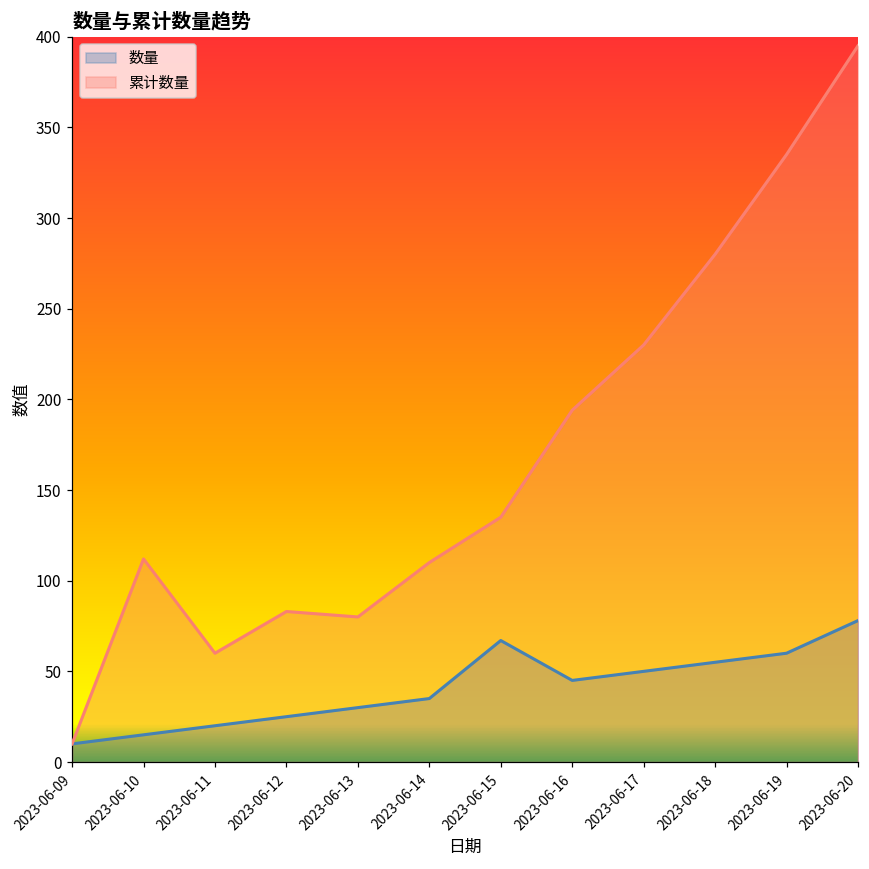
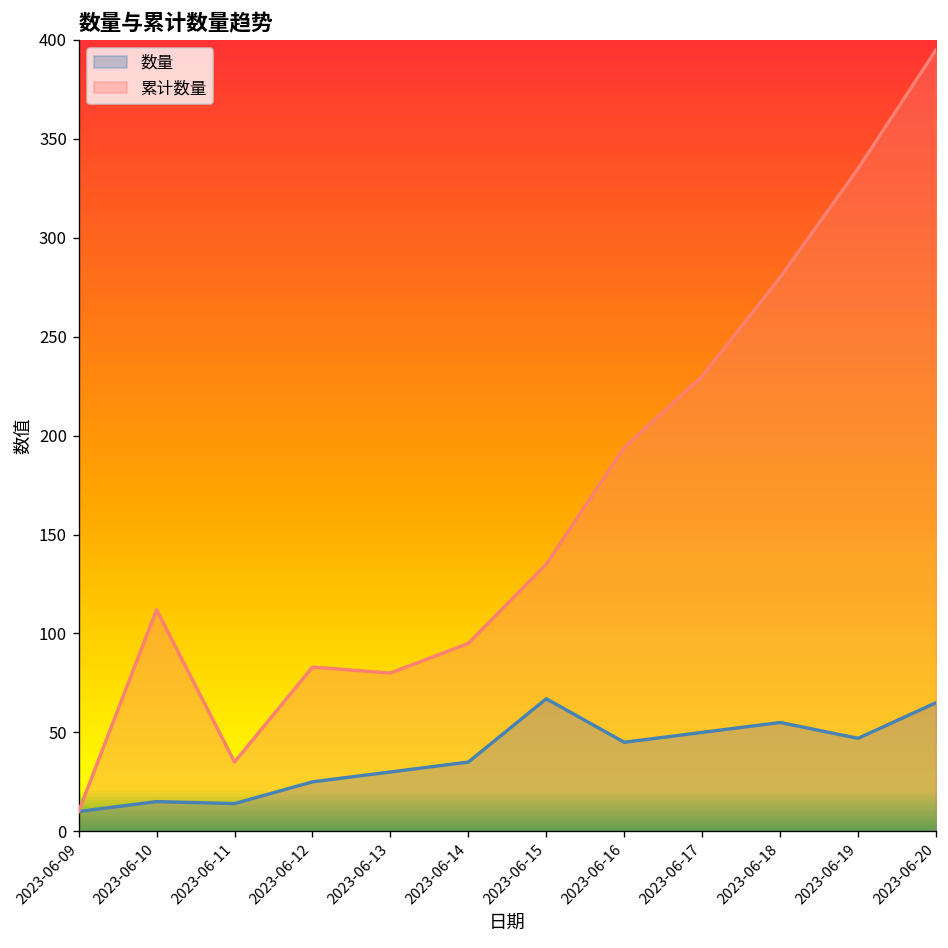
  {
    "数量": {
      "2023-06-10": 15,
-     "2023-06-11": 20,
+     "2023-06-11": 14,
      "2023-06-12": 25,
      "2023-06-13": 30,
      "2023-06-14": 35,
      "2023-06-15": 67,
      "2023-06-16": 45,
      "2023-06-17": 50,
      "2023-06-18": 55,
-     "2023-06-19": 60,
-     "2023-06-20": 78
+     "2023-06-19": 47,
+     "2023-06-20": 65
    },
    "累计数量": {
      "2023-06-10": 112,
-     "2023-06-11": 60,
+     "2023-06-11": 35,
      "2023-06-12": 83,
      "2023-06-13": 80,
-     "2023-06-14": 110,
+     "2023-06-14": 95,
      "2023-06-15": 135,
      "2023-06-16": 194,
      "2023-06-17": 230,
      "2023-06-18": 280,
      "2023-06-19": 335,
      "2023-06-20": 395
    }
  }
